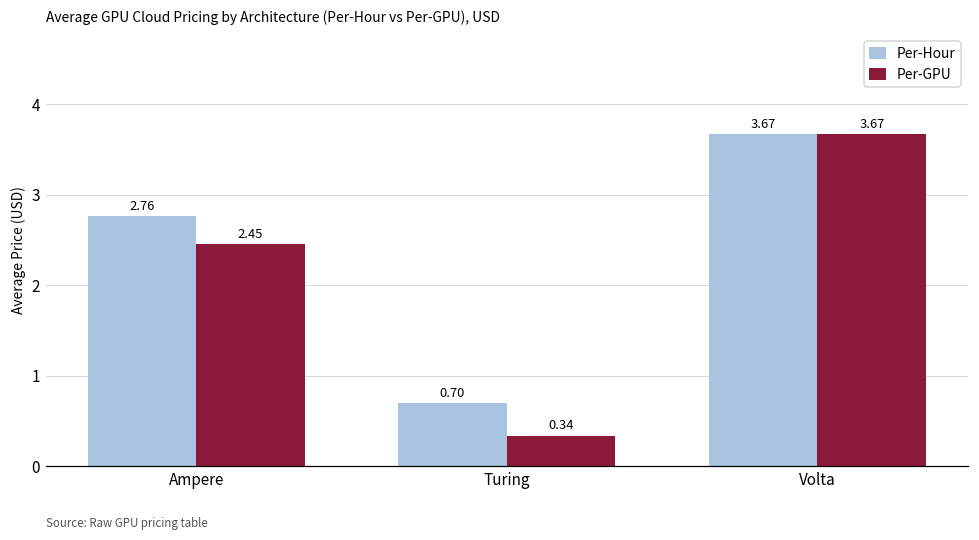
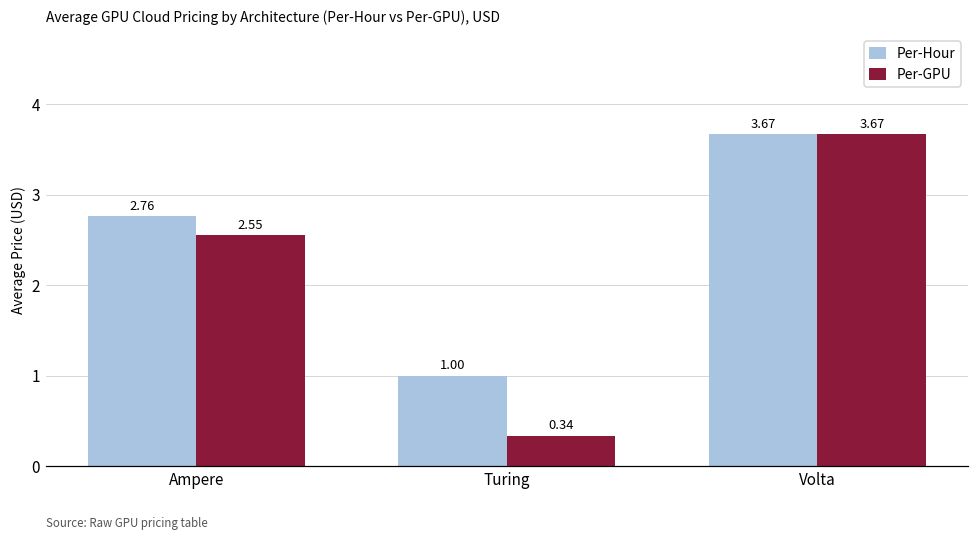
  {
    "Per-Hour": {
      "Ampere": 2.76,
-     "Turing": 0.70,
+     "Turing": 1.00,
      "Volta": 3.67
    },
    "Per-GPU": {
-     "Ampere": 2.45,
+     "Ampere": 2.55,
      "Turing": 0.34,
      "Volta": 3.67
    }
  }
